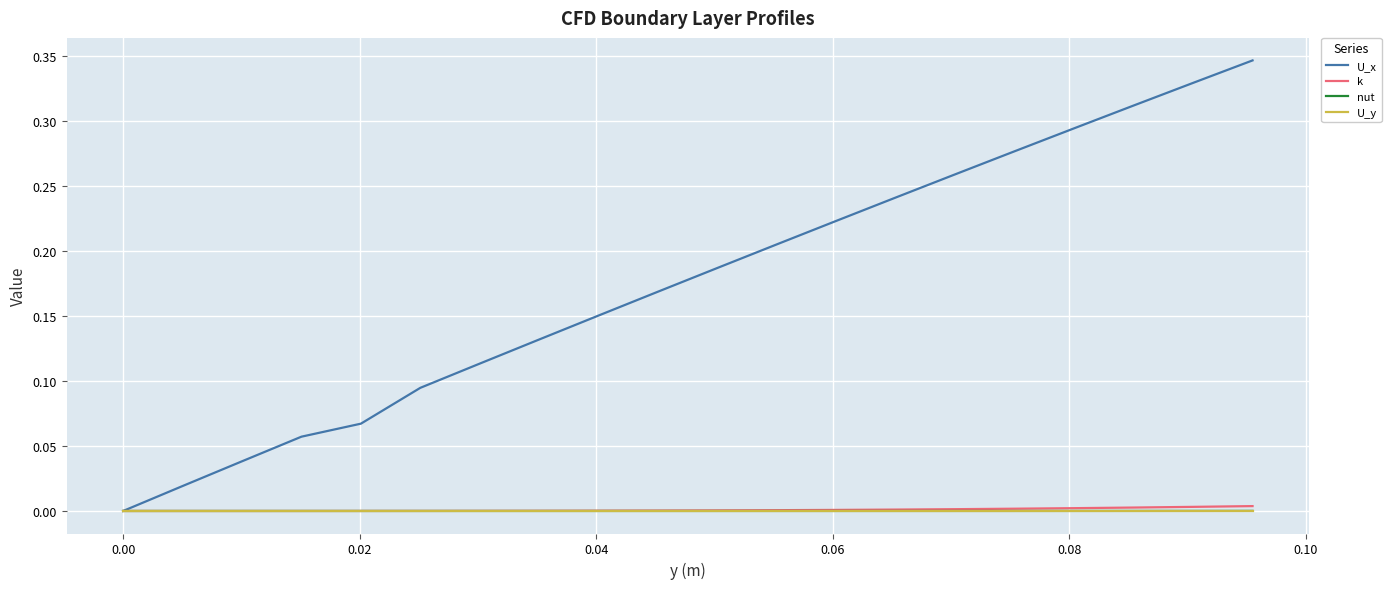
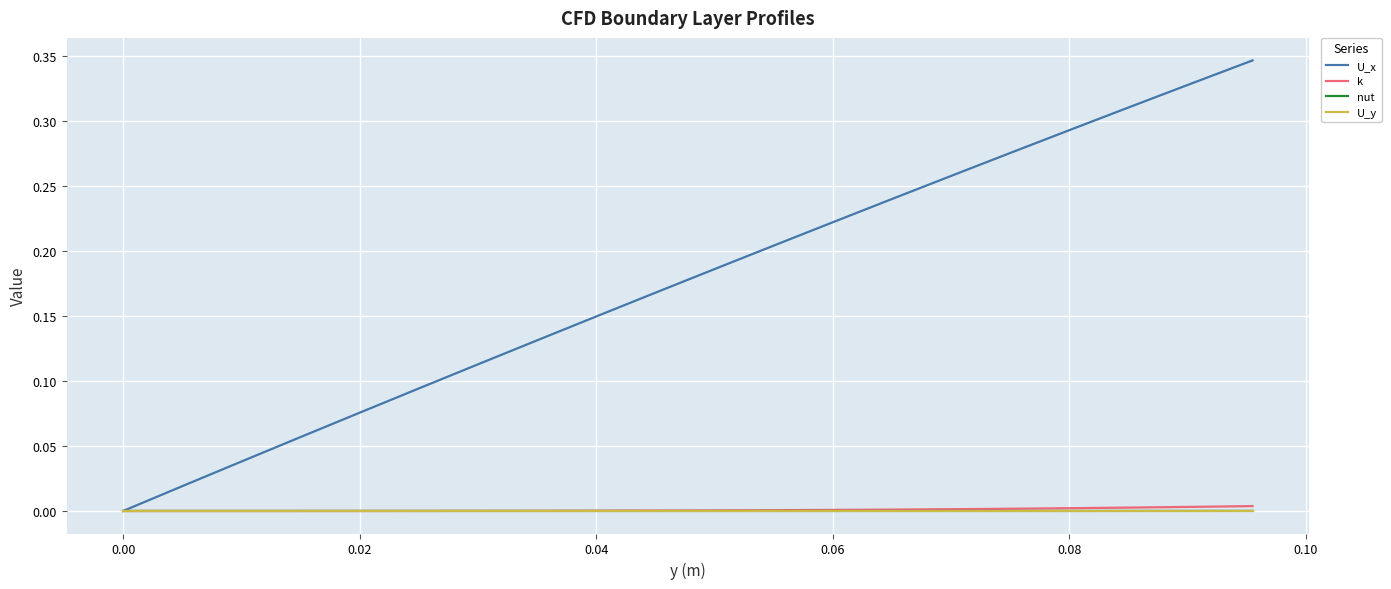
  {
    "U_x": {
-     "0.02": 0.067
+     "0.02": 0.076
    }
  }
